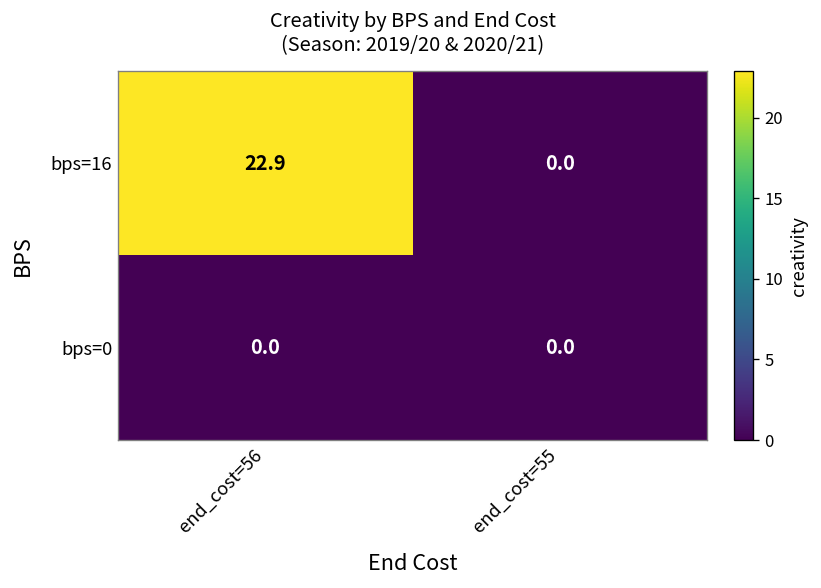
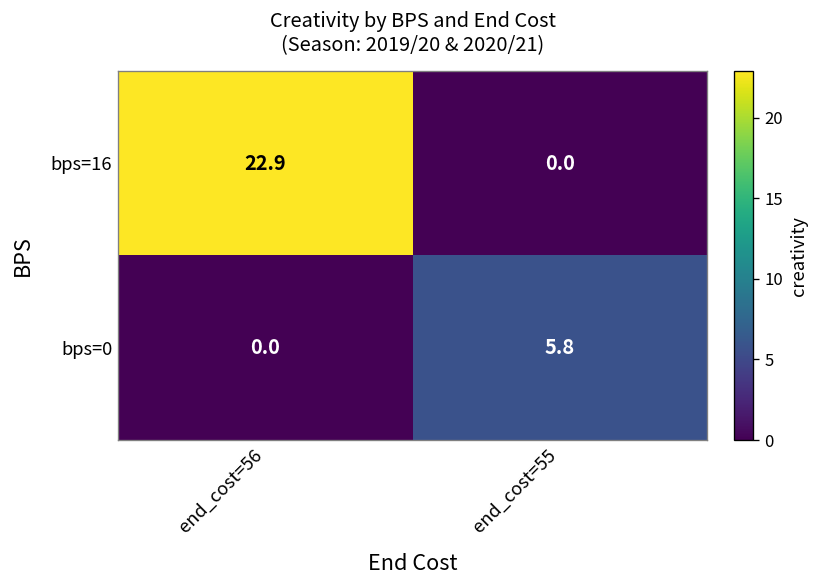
  {
    "bps=16": {
      "end_cost=56": 22.9,
      "end_cost=55": 0.0
    },
    "bps=0": {
      "end_cost=56": 0.0,
-     "end_cost=55": 0.0
+     "end_cost=55": 5.8
    }
  }
